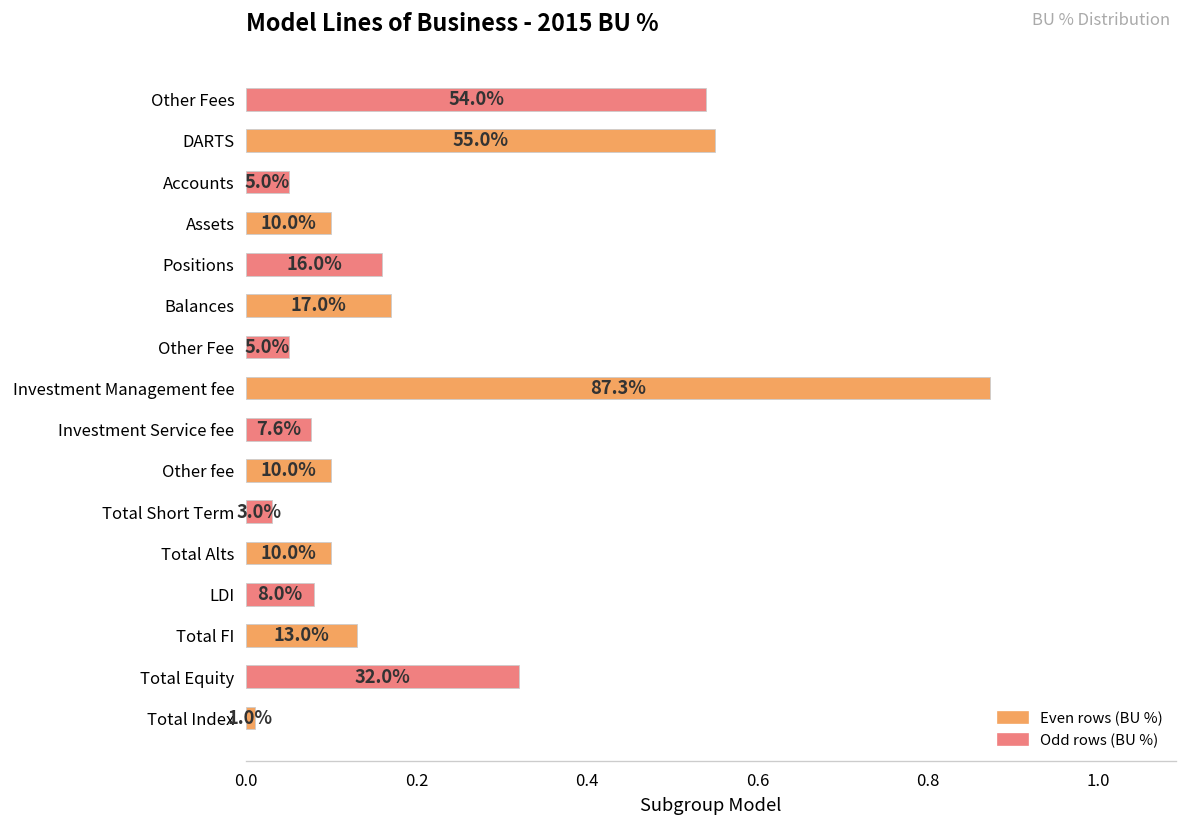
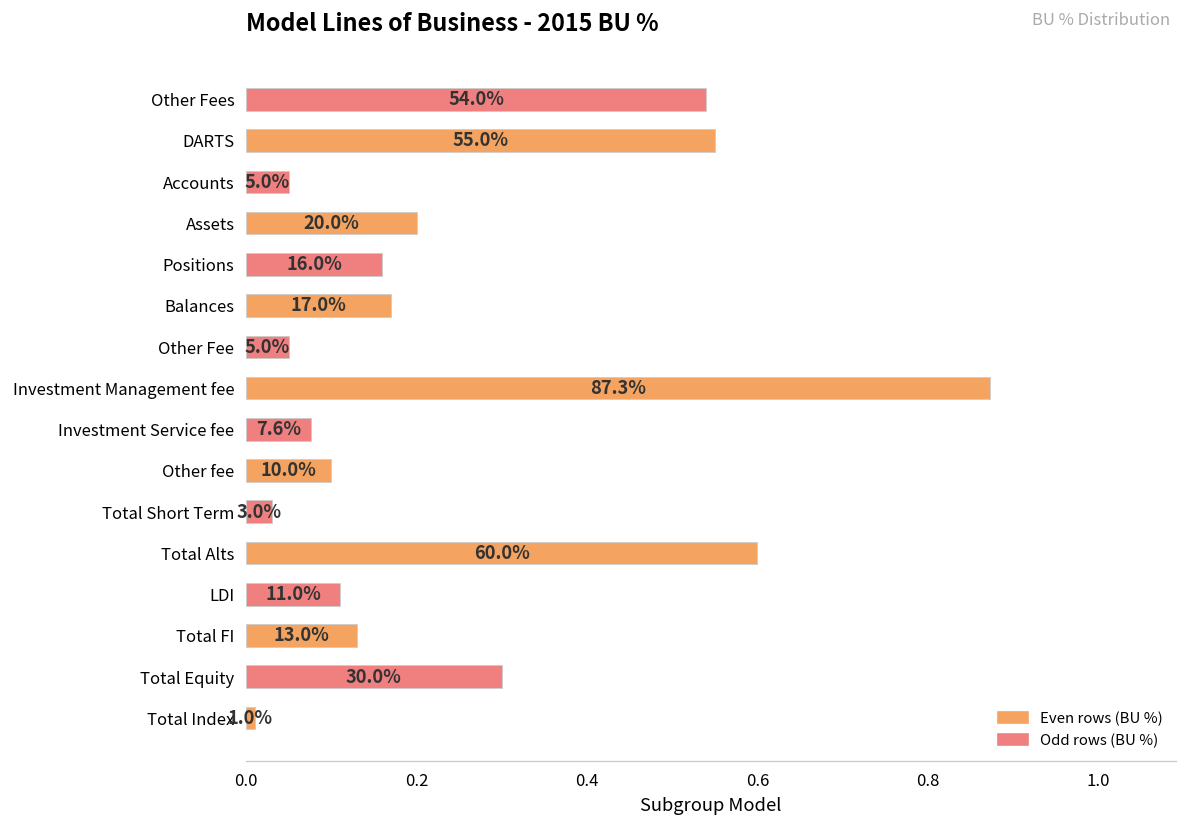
  {
    "Other Fees": "54.0%",
    "DARTS": "55.0%",
    "Accounts": "5.0%",
-   "Assets": "10.0%",
+   "Assets": "20.0%",
    "Positions": "16.0%",
    "Balances": "17.0%",
    "Other Fee": "5.0%",
    "Investment Management fee": "87.3%",
    "Investment Service fee": "7.6%",
    "Other fee": "10.0%",
    "Total Short Term": "3.0%",
-   "Total Alts": "10.0%",
-   "LDI": "8.0%",
+   "Total Alts": "60.0%",
+   "LDI": "11.0%",
    "Total FI": "13.0%",
-   "Total Equity": "32.0%",
+   "Total Equity": "30.0%",
    "Total Index": "1.0%"
  }
